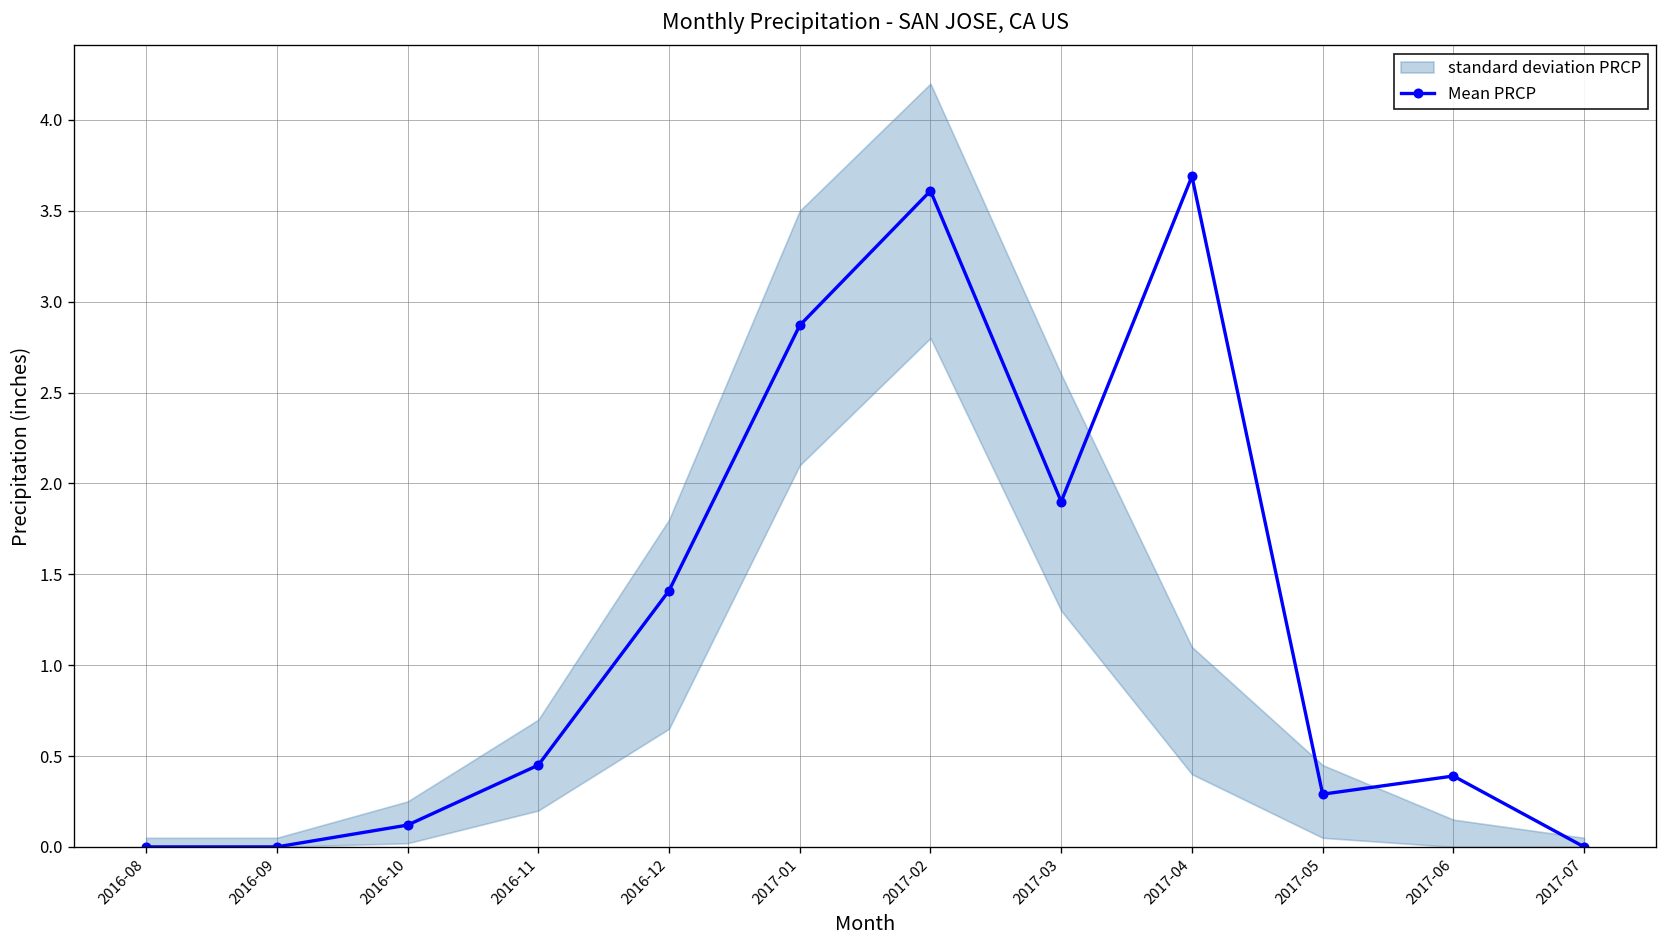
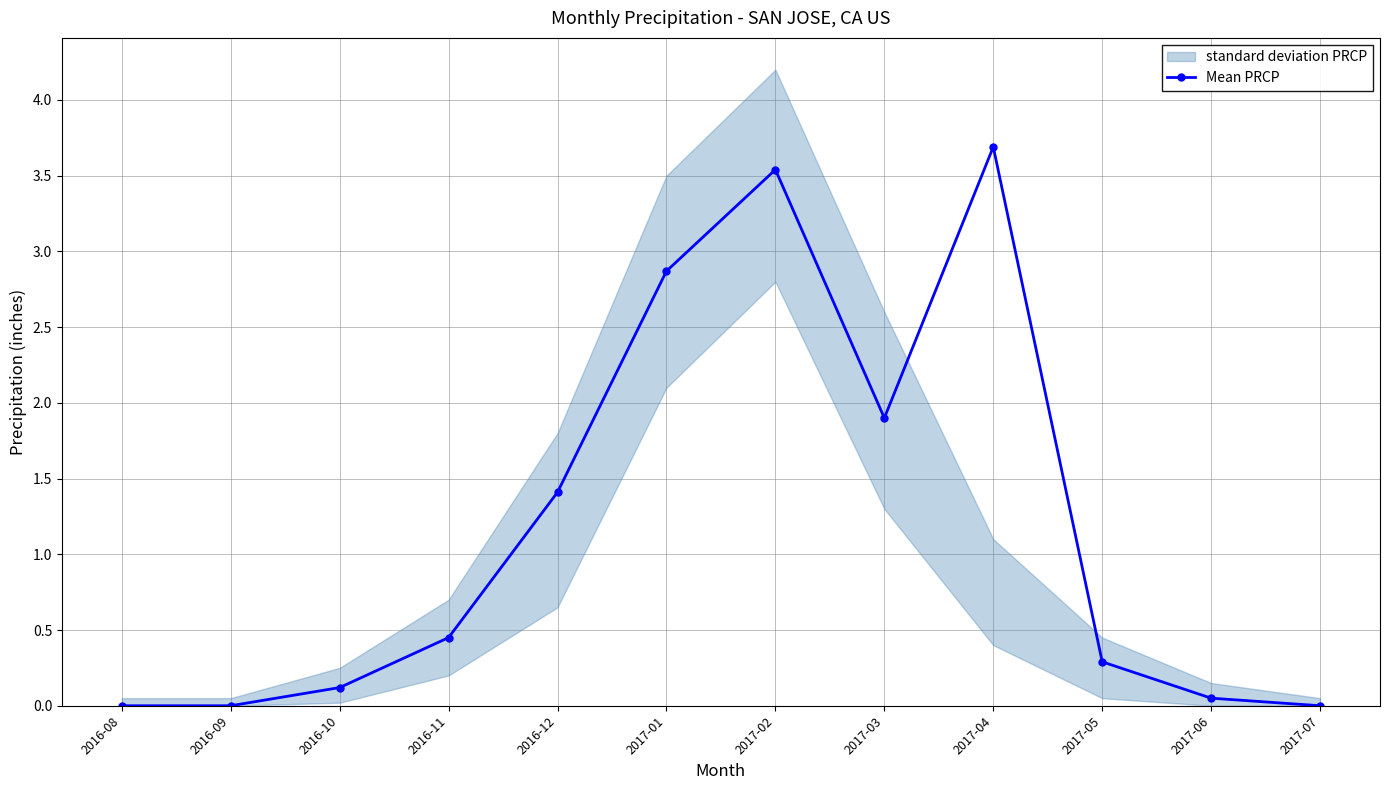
  {
    "Mean PRCP": {
      "2016-08": 0.00,
      "2016-09": 0.00,
      "2016-10": 0.12,
      "2016-11": 0.45,
      "2016-12": 1.41,
      "2017-01": 2.87,
-     "2017-02": 3.61,
+     "2017-02": 3.54,
      "2017-03": 1.90,
      "2017-04": 3.69,
      "2017-05": 0.29,
-     "2017-06": 0.39,
+     "2017-06": 0.05,
      "2017-07": 0.00
    }
  }
